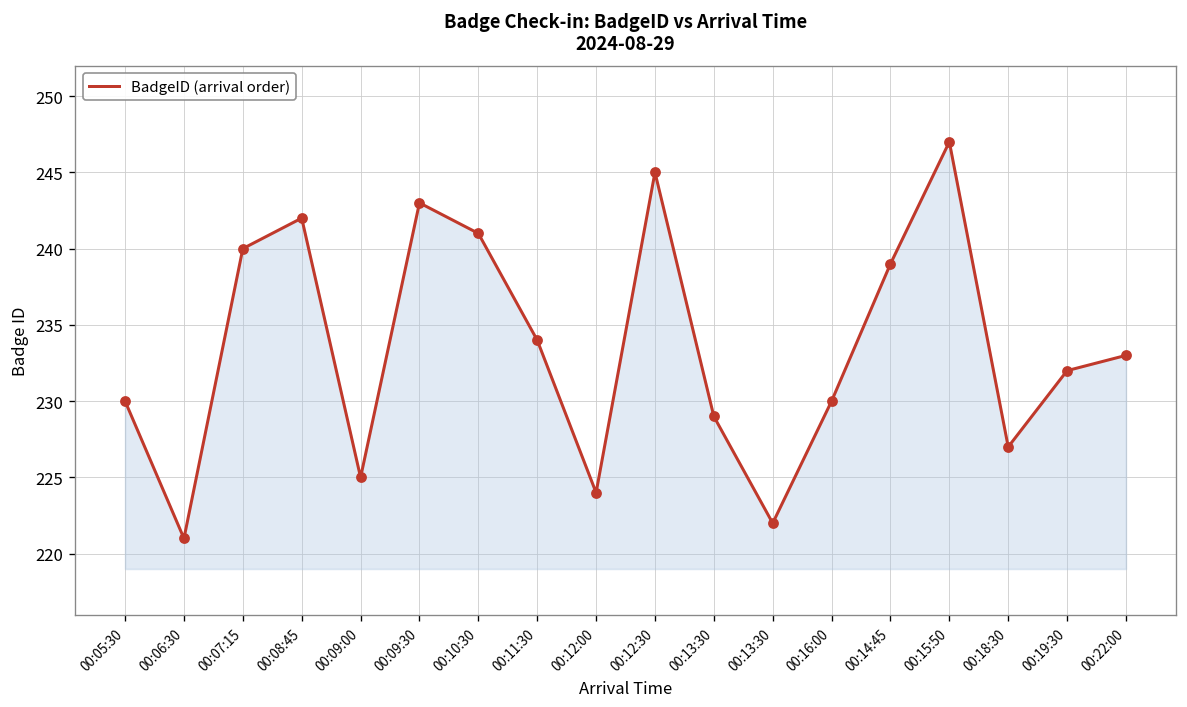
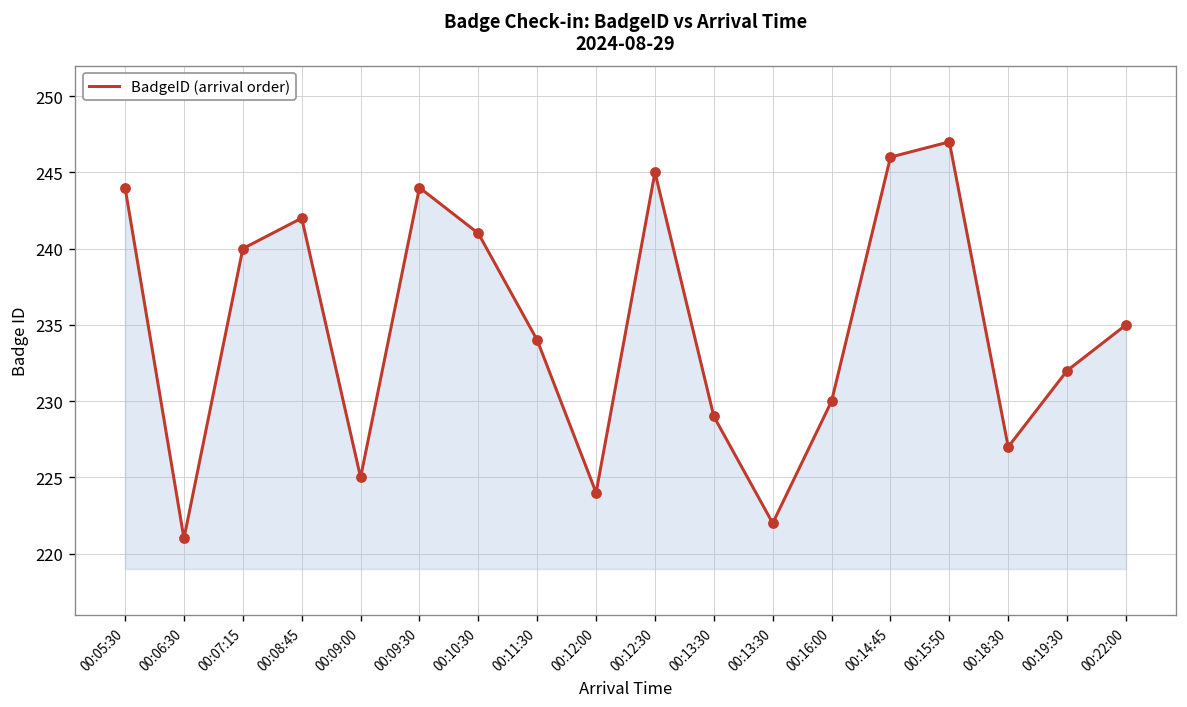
  {
-   "00:05:30": 230,
+   "00:05:30": 244,
    "00:06:30": 221,
    "00:07:15": 240,
    "00:08:45": 242,
    "00:09:00": 225,
-   "00:09:30": 243,
+   "00:09:30": 244,
    "00:10:30": 241,
    "00:11:30": 234,
    "00:12:00": 224,
    "00:12:30": 245,
    "00:16:00": 230,
-   "00:14:45": 239,
+   "00:14:45": 246,
    "00:15:50": 247,
    "00:18:30": 227,
    "00:19:30": 232,
-   "00:22:00": 233
+   "00:22:00": 235
  }
